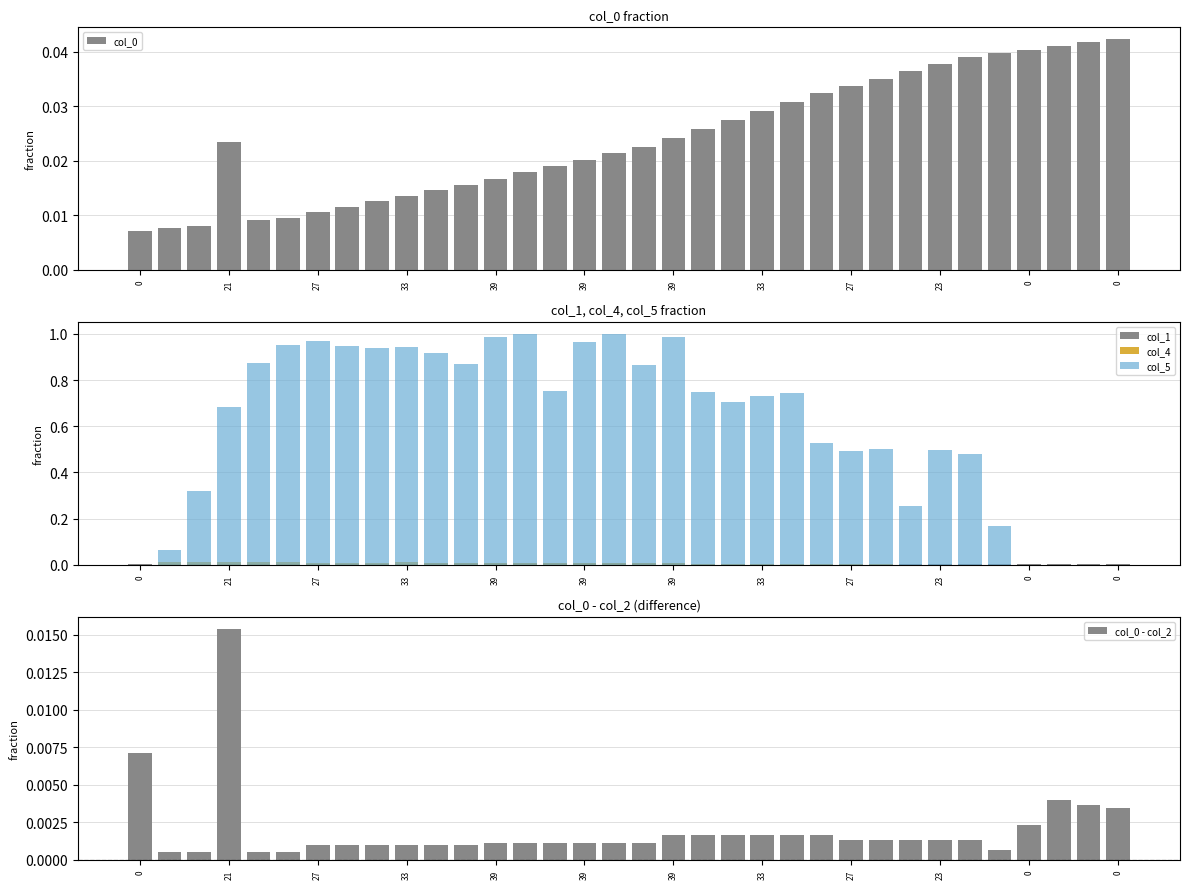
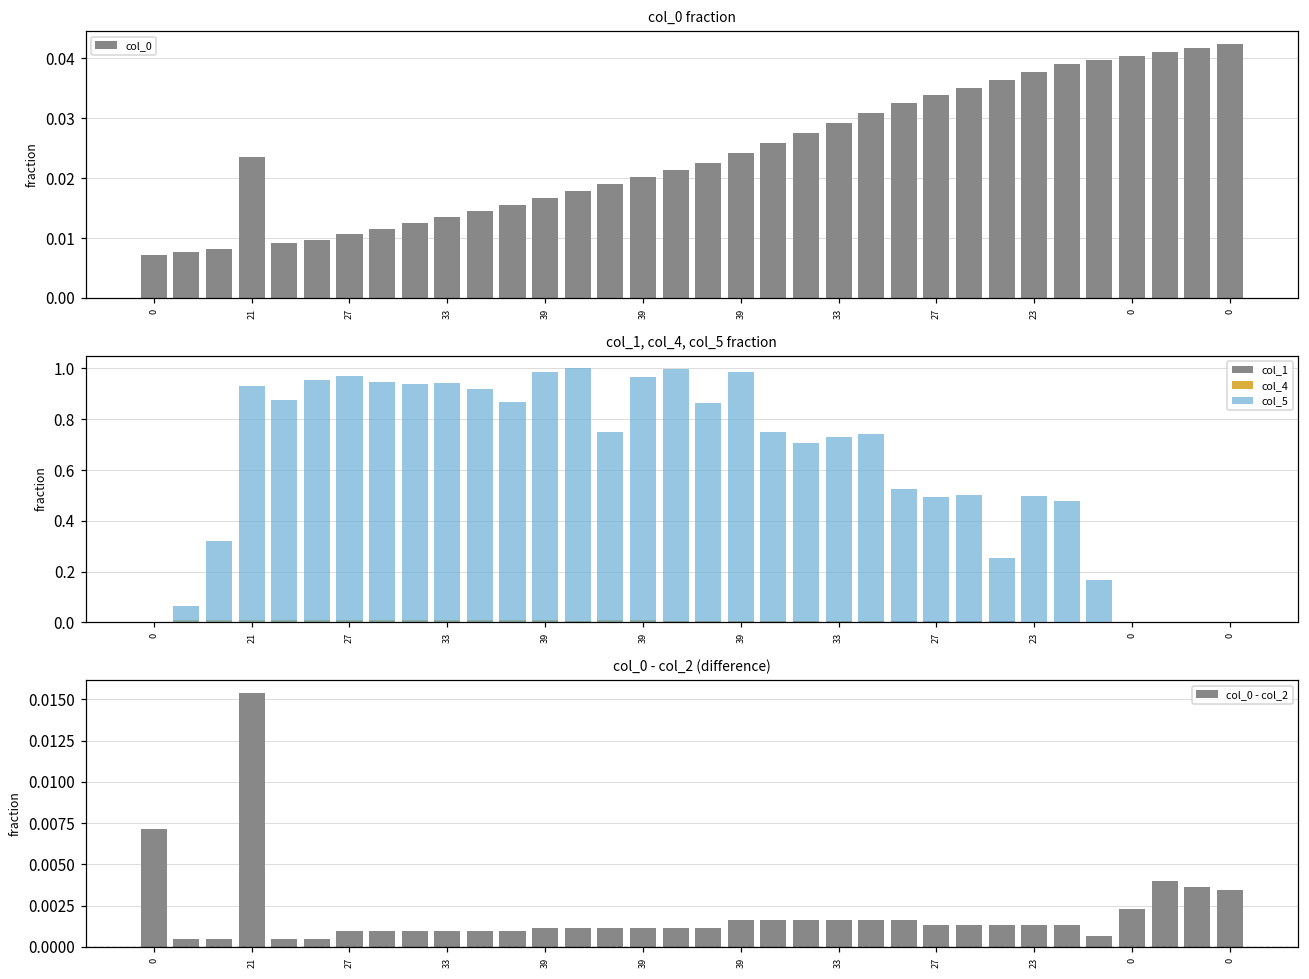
  {
    "col_0 fraction": {
      "21": 0.024
    },
    "col_1, col_4, col_5 fraction": {
      "col_5": {
-       "21": 0.69
+       "21": 0.93
      }
    },
    "col_0 - col_2 (difference)": {
      "21": 0.0154
    }
  }
